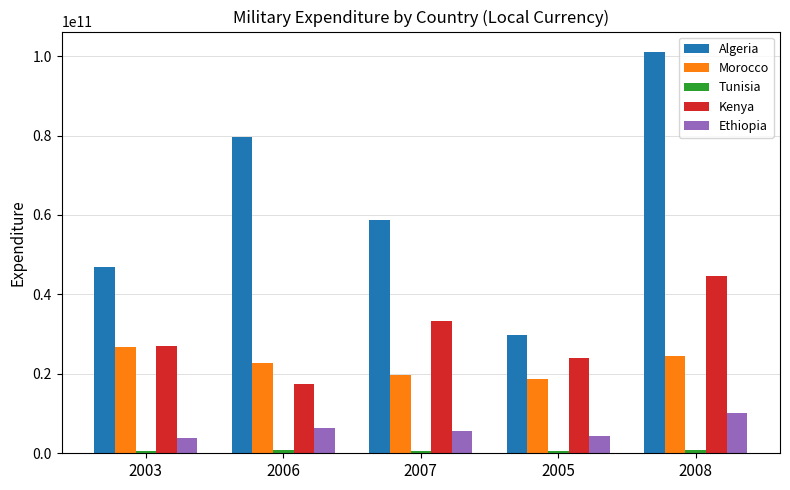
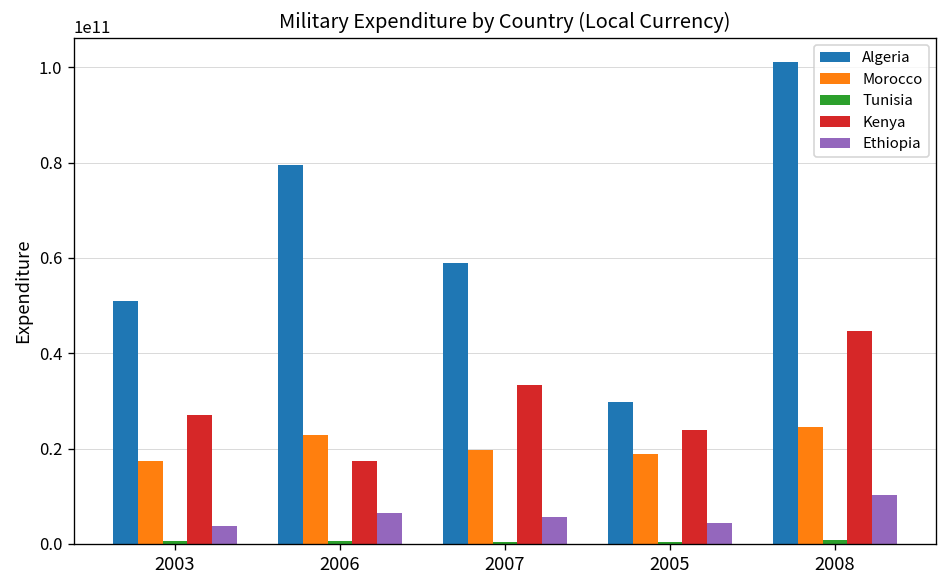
  {
    "Algeria": {
-     "2003": 47000000000,
+     "2003": 51000000000,
      "2006": 80000000000,
      "2007": 59000000000,
      "2005": 30000000000,
      "2008": 101000000000
    },
    "Morocco": {
-     "2003": 27000000000,
+     "2003": 17000000000,
      "2006": 23000000000,
      "2007": 20000000000,
      "2005": 19000000000,
      "2008": 25000000000
    },
    "Tunisia": {
      "2006": 1000000000,
      "2008": 1000000000
    },
    "Kenya": {
      "2003": 27000000000,
      "2006": 17000000000,
      "2007": 33000000000,
      "2005": 24000000000,
      "2008": 45000000000
    },
    "Ethiopia": {
      "2003": 4000000000,
      "2006": 6000000000,
      "2007": 6000000000,
      "2005": 4000000000,
      "2008": 10000000000
    }
  }
